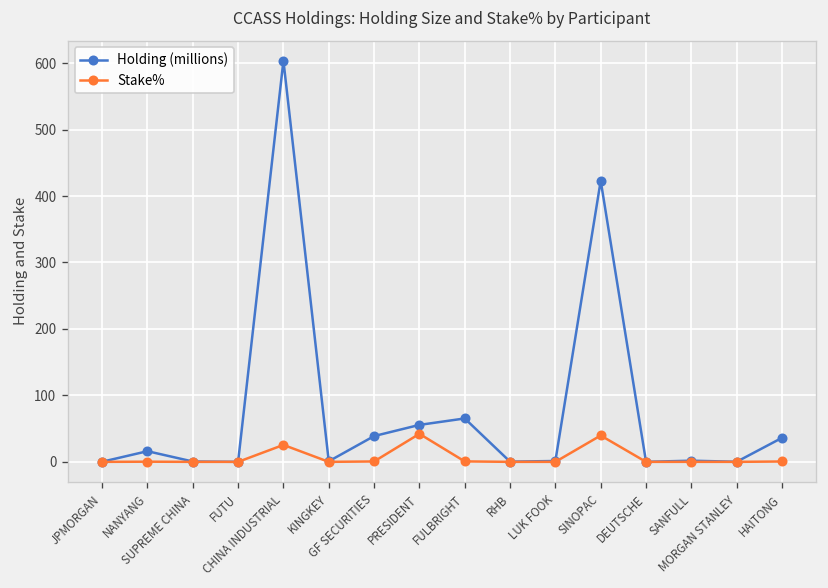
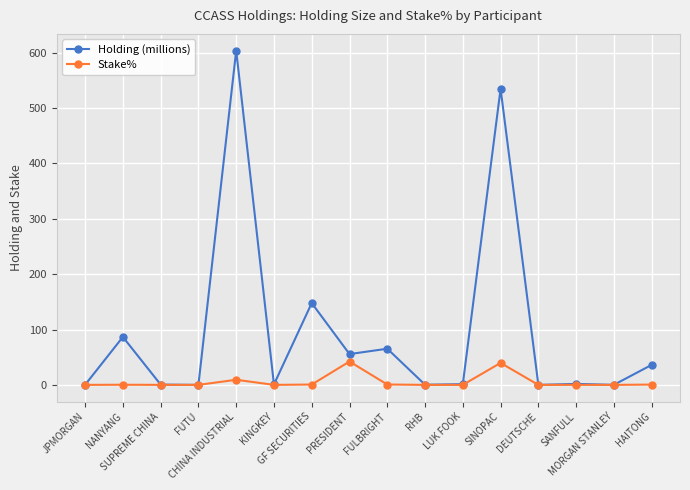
  {
    "Holding (millions)": {
-     "NANYANG": 20,
+     "NANYANG": 90,
      "CHINA INDUSTRIAL": 600,
-     "GF SECURITIES": 40,
+     "GF SECURITIES": 150,
      "PRESIDENT": 60,
      "FULBRIGHT": 70,
-     "SINOPAC": 420,
+     "SINOPAC": 530,
      "HAITONG": 40
    },
    "Stake%": {
      "NANYANG": 0,
-     "CHINA INDUSTRIAL": 30,
+     "CHINA INDUSTRIAL": 10,
      "GF SECURITIES": 0,
      "PRESIDENT": 40,
      "FULBRIGHT": 0,
      "SINOPAC": 40,
      "HAITONG": 0
    }
  }
